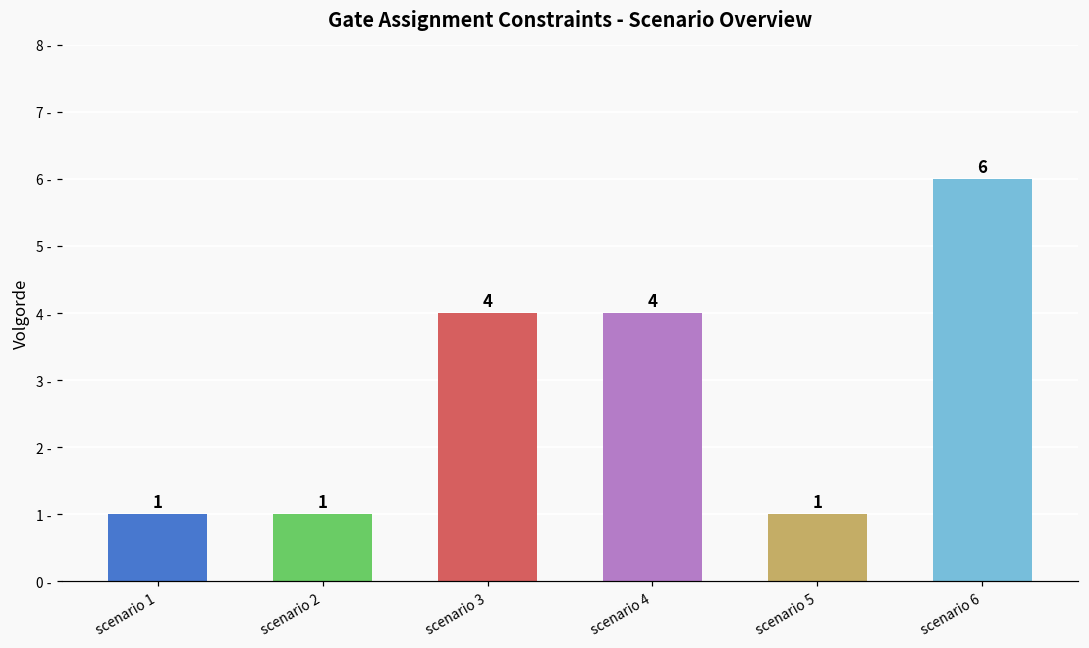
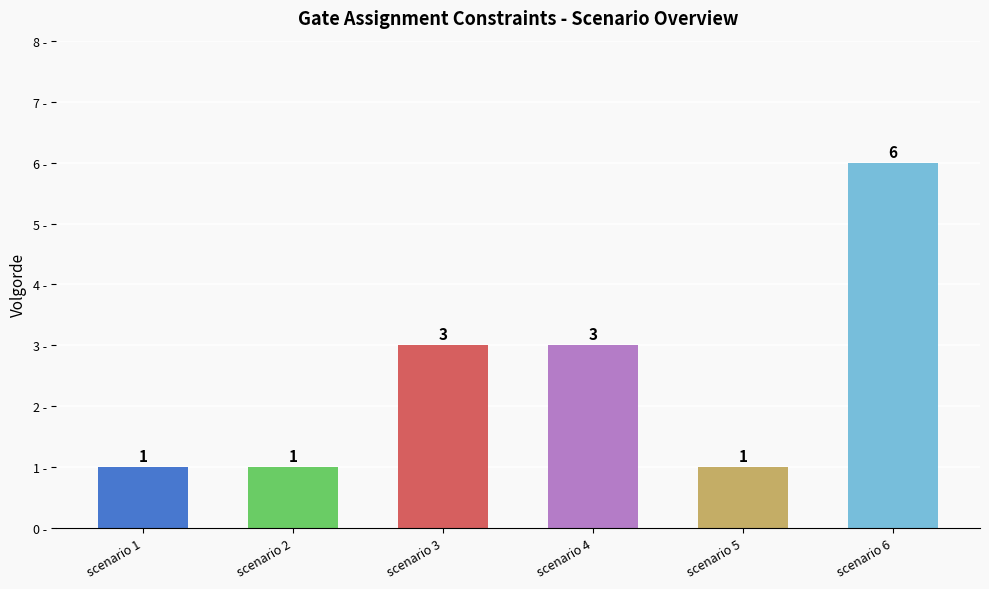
  {
    "scenario 1": 1,
    "scenario 2": 1,
-   "scenario 3": 4,
-   "scenario 4": 4,
+   "scenario 3": 3,
+   "scenario 4": 3,
    "scenario 5": 1,
    "scenario 6": 6
  }
